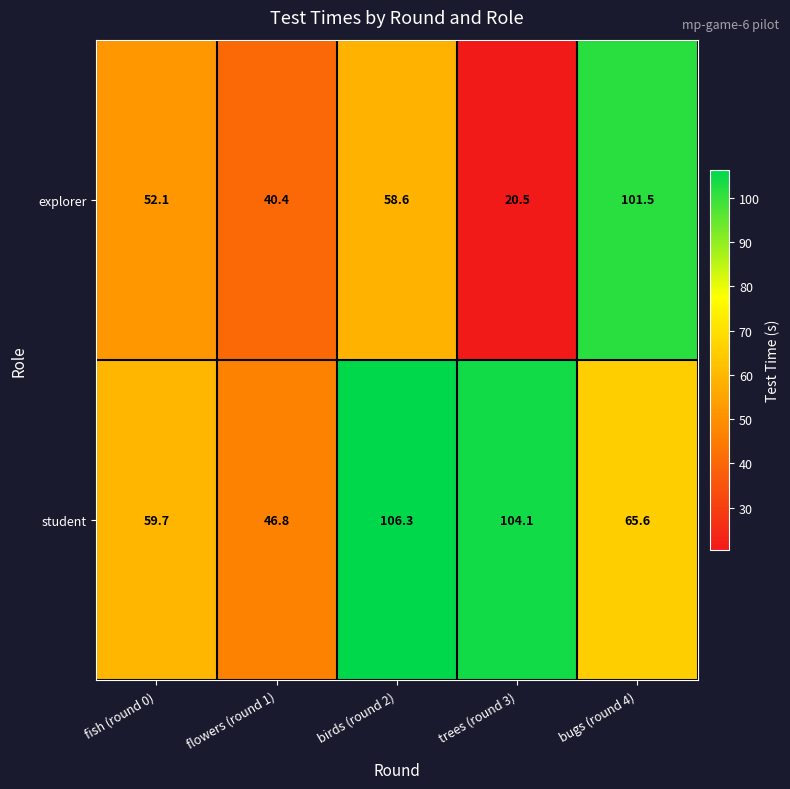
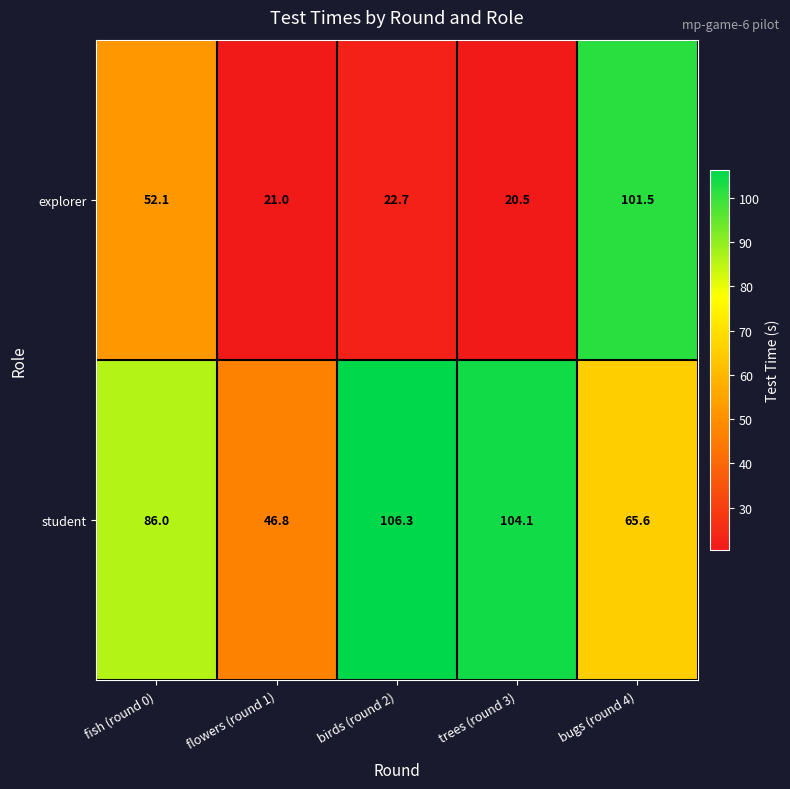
  {
    "explorer": {
      "fish (round 0)": 52.1,
-     "flowers (round 1)": 40.4,
-     "birds (round 2)": 58.6,
+     "flowers (round 1)": 21.0,
+     "birds (round 2)": 22.7,
      "trees (round 3)": 20.5,
      "bugs (round 4)": 101.5
    },
    "student": {
-     "fish (round 0)": 59.7,
+     "fish (round 0)": 86.0,
      "flowers (round 1)": 46.8,
      "birds (round 2)": 106.3,
      "trees (round 3)": 104.1,
      "bugs (round 4)": 65.6
    }
  }
